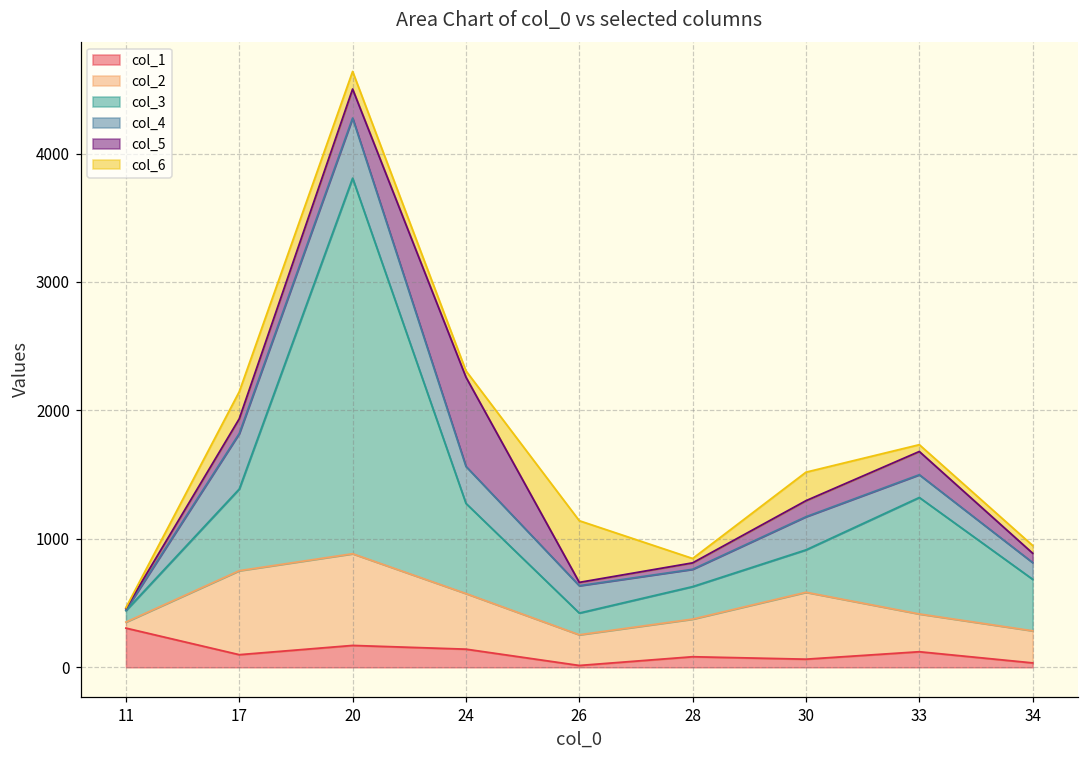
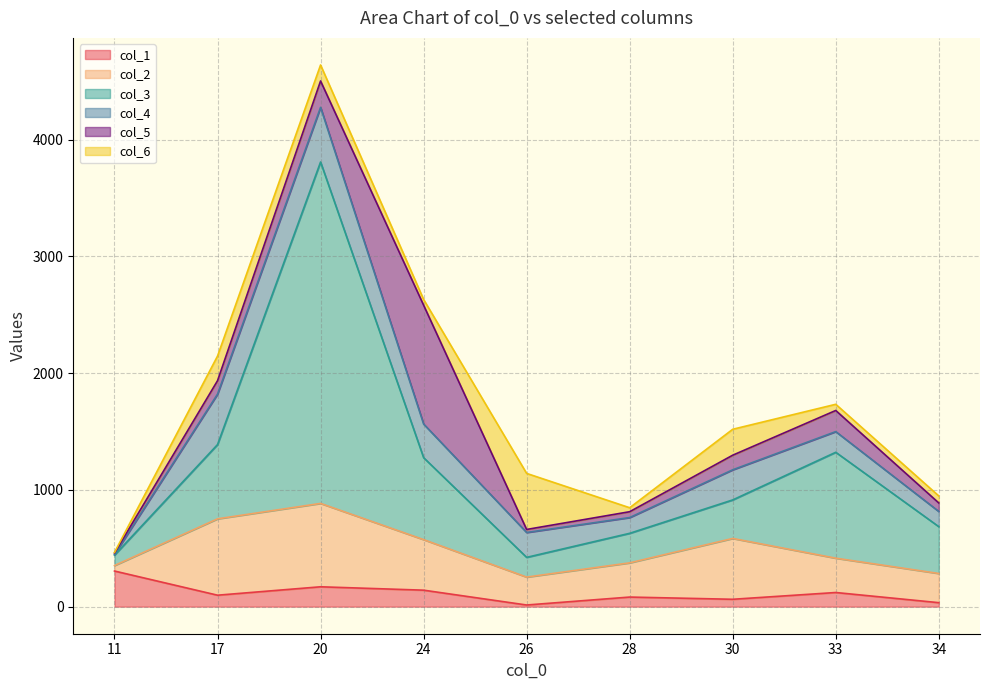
  {
    "col_1": {
      "11": 310,
      "17": 100,
      "20": 170,
      "24": 140,
      "26": 10,
      "28": 80,
      "30": 60,
      "33": 120,
      "34": 30
    },
    "col_2": {
      "11": 50,
      "17": 650,
      "20": 710,
      "24": 430,
      "26": 240,
      "28": 290,
      "30": 520,
      "33": 290,
      "34": 250
    },
    "col_5": {
      "17": 120,
      "20": 230,
-     "24": 700,
+     "24": 1020,
      "26": 30,
      "28": 50,
      "30": 130,
      "33": 180,
      "34": 70
    },
    "col_6": {
      "17": 210,
      "20": 140,
      "24": 50,
      "26": 480,
      "28": 30,
      "30": 220,
      "33": 50,
      "34": 60
    }
  }
